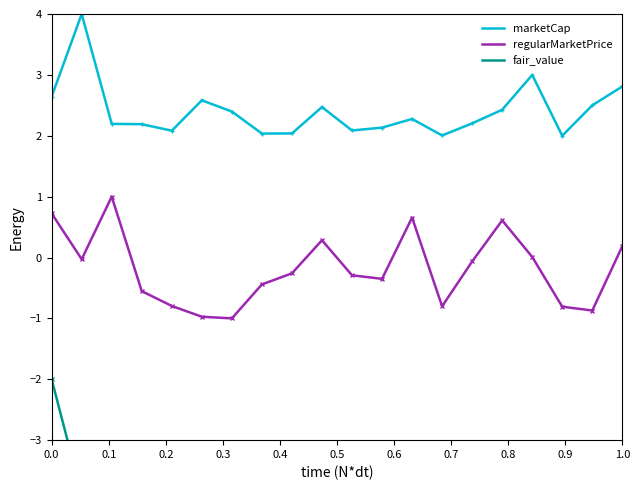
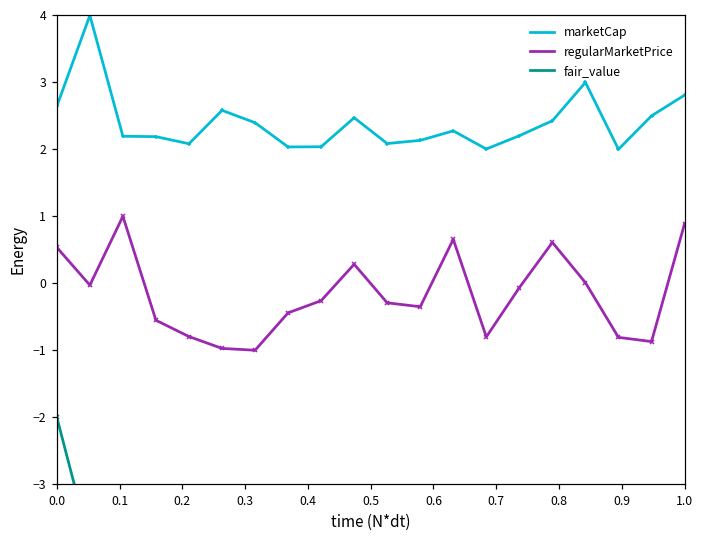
  {
    "marketCap": {
      "0.0": 2.6,
      "1.0": 2.8
    },
    "regularMarketPrice": {
-     "0.0": 0.7,
-     "1.0": 0.2
+     "0.0": 0.5,
+     "1.0": 0.9
    },
    "fair_value": {
      "0.0": -2.0
    }
  }
